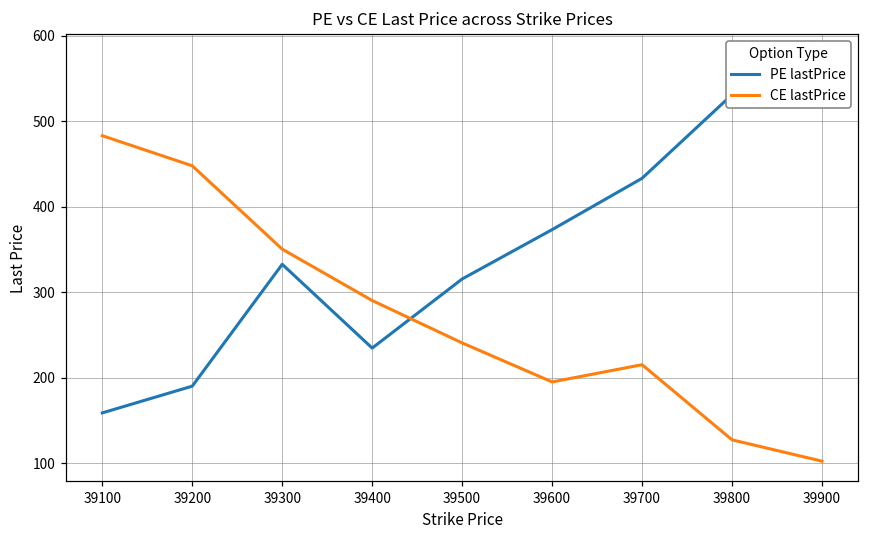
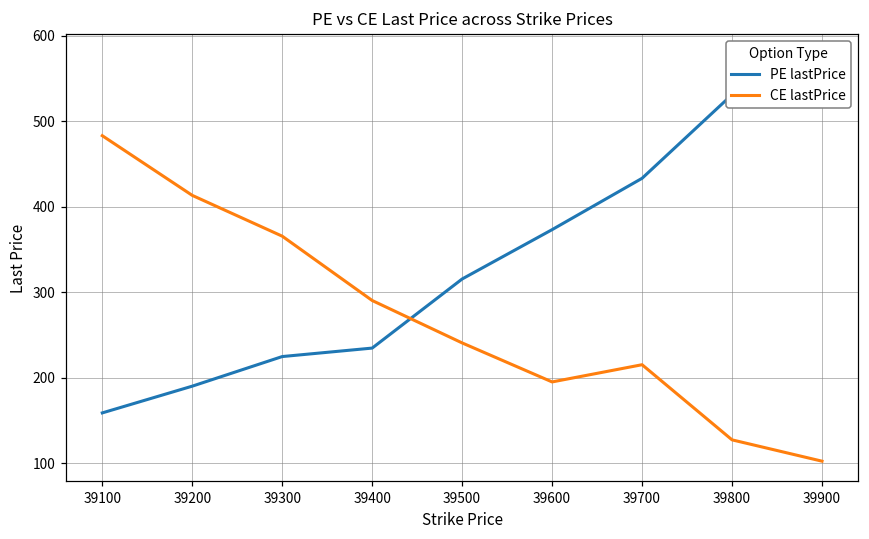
  {
    "PE lastPrice": {
      "39100": 160,
      "39200": 190,
-     "39300": 330,
+     "39300": 220,
      "39400": 230,
      "39500": 320,
      "39600": 370,
      "39700": 430
    },
    "CE lastPrice": {
      "39100": 480,
-     "39200": 450,
-     "39300": 350,
+     "39200": 410,
+     "39300": 370,
      "39400": 290,
      "39500": 240,
      "39600": 200,
      "39700": 220,
      "39800": 130,
      "39900": 100
    }
  }
